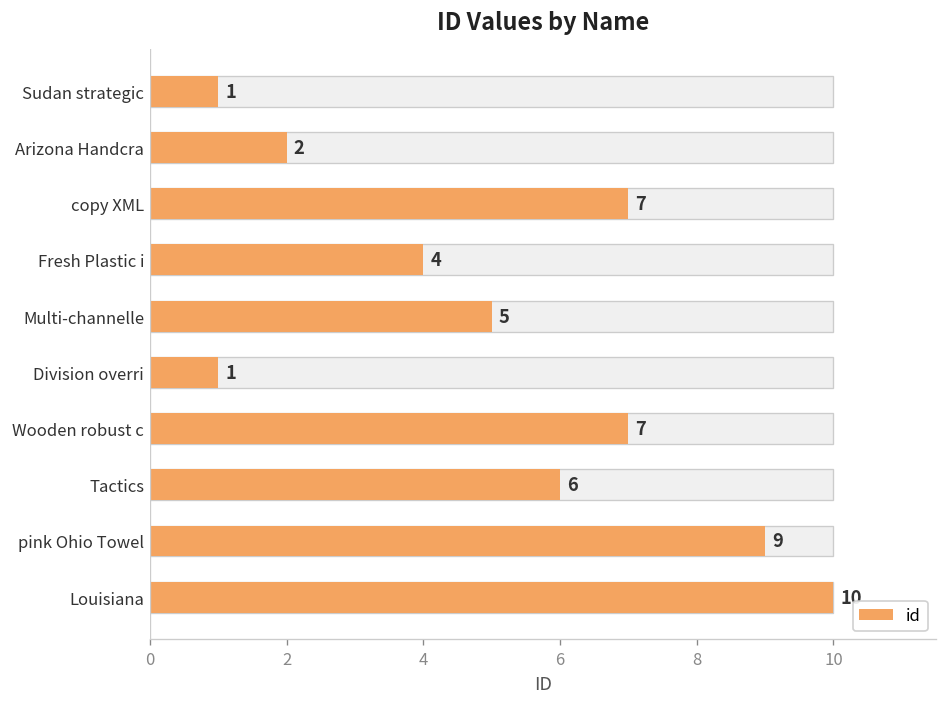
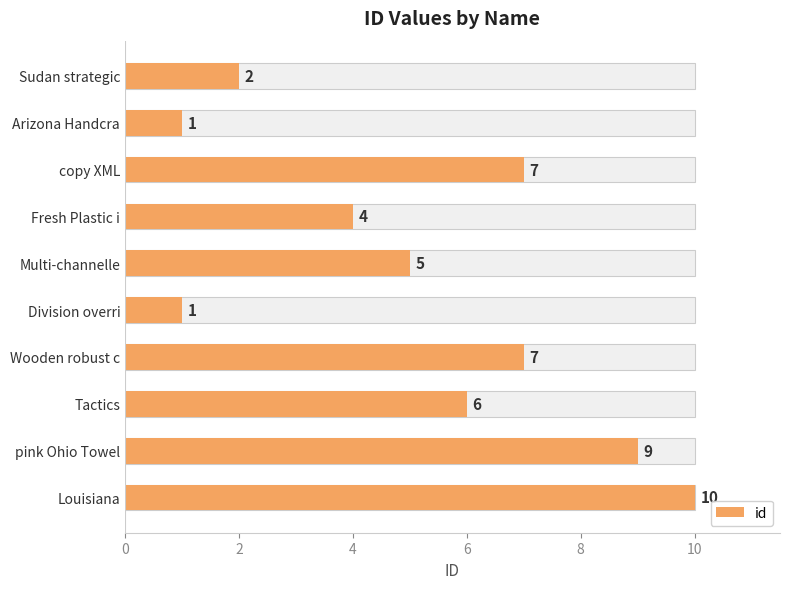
  {
    "id": {
-     "Sudan strategic": 1,
-     "Arizona Handcra": 2
+     "Sudan strategic": 2,
+     "Arizona Handcra": 1
    }
  }
